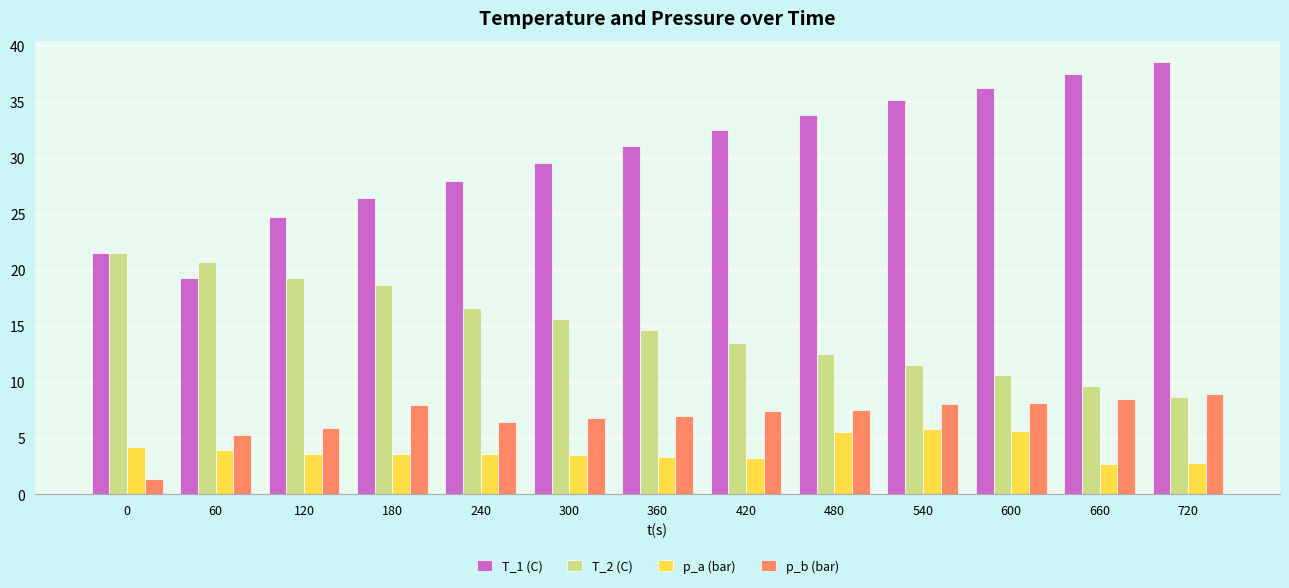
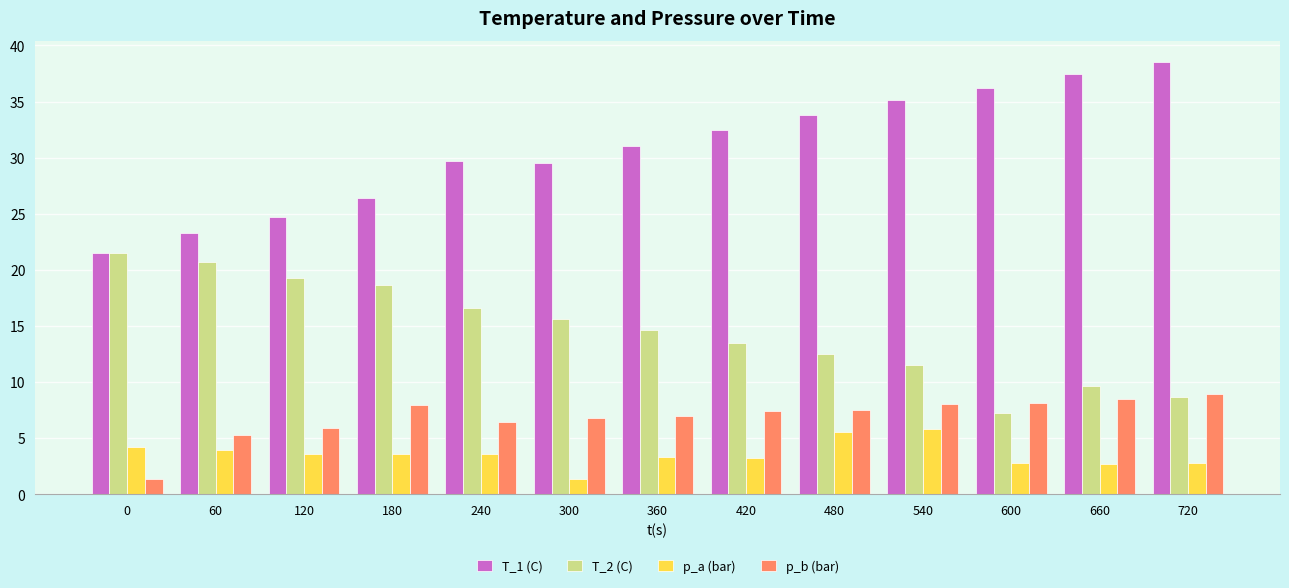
  {
    "T_1 (C)": {
      "0": 21.5,
-     "60": 19.3,
+     "60": 23.3,
      "120": 24.7,
      "180": 26.4,
-     "240": 27.9,
+     "240": 29.7,
      "300": 29.5,
      "360": 31.0,
      "420": 32.5,
      "480": 33.8,
      "540": 35.1,
      "600": 36.2,
      "660": 37.5,
      "720": 38.5
    },
    "T_2 (C)": {
      "0": 21.5,
      "60": 20.7,
      "120": 19.3,
      "180": 18.6,
      "240": 16.6,
      "300": 15.6,
      "360": 14.6,
      "420": 13.5,
      "480": 12.5,
      "540": 11.5,
-     "600": 10.6,
+     "600": 7.2,
      "660": 9.6,
      "720": 8.7
    },
    "p_a (bar)": {
      "0": 4.2,
      "60": 3.9,
      "120": 3.6,
      "180": 3.6,
      "240": 3.6,
-     "300": 3.5,
+     "300": 1.3,
      "360": 3.3,
      "420": 3.2,
      "480": 5.5,
      "540": 5.8,
-     "600": 5.6,
+     "600": 2.8,
      "660": 2.7,
      "720": 2.8
    },
    "p_b (bar)": {
      "0": 1.3,
      "60": 5.3,
      "120": 5.9,
      "180": 7.9,
      "240": 6.4,
      "300": 6.8,
      "360": 7.0,
      "420": 7.4,
      "480": 7.5,
      "540": 8.0,
      "600": 8.1,
      "660": 8.5,
      "720": 8.9
    }
  }
